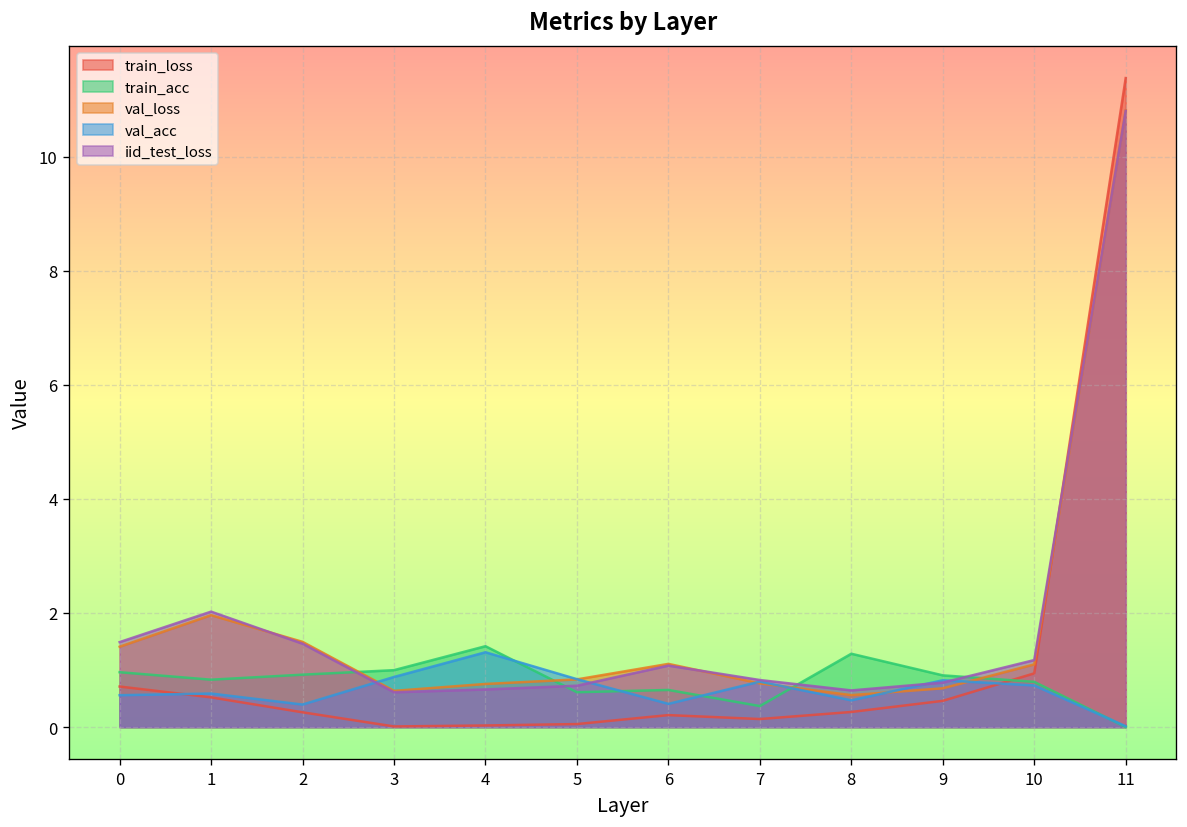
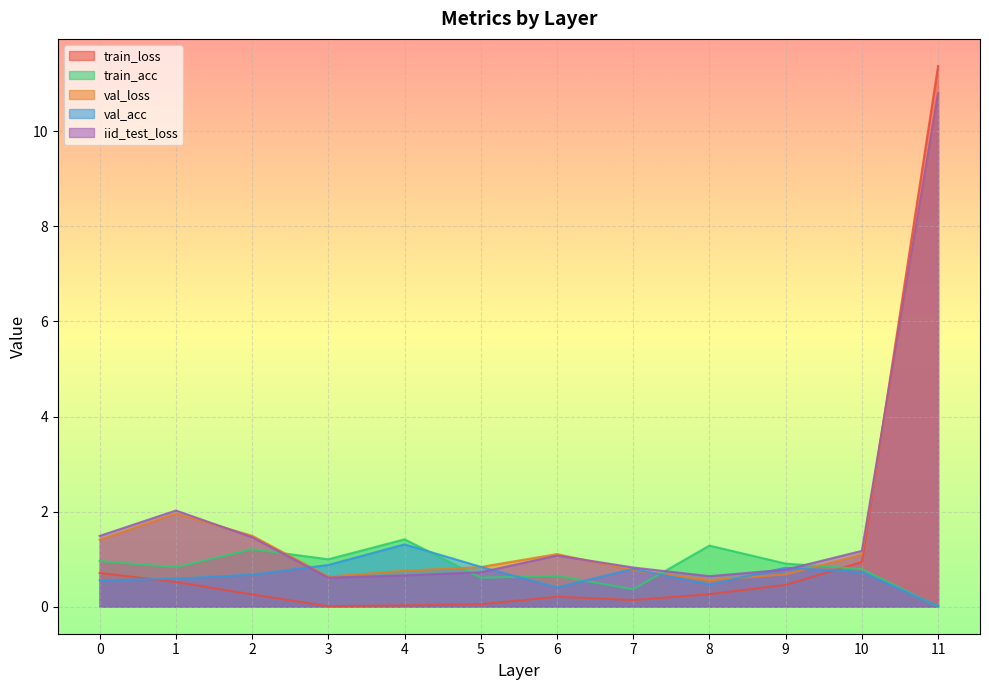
  {
    "train_acc": {
      "0": 1.0,
      "1": 0.8,
-     "2": 0.9,
+     "2": 1.2,
      "3": 1.0,
      "4": 1.4,
      "5": 0.6,
      "6": 0.7,
      "7": 0.4,
      "8": 1.3,
      "9": 0.9,
      "10": 0.8
    },
    "val_acc": {
      "0": 0.6,
      "1": 0.6,
-     "2": 0.4,
+     "2": 0.7,
      "3": 0.9,
      "4": 1.3,
      "6": 0.4,
      "8": 0.5,
      "10": 0.7
    },
    "iid_test_loss": {
      "0": 1.5,
      "1": 2.0,
      "4": 0.7,
      "5": 0.7,
      "8": 0.6,
      "10": 1.2
    }
  }
